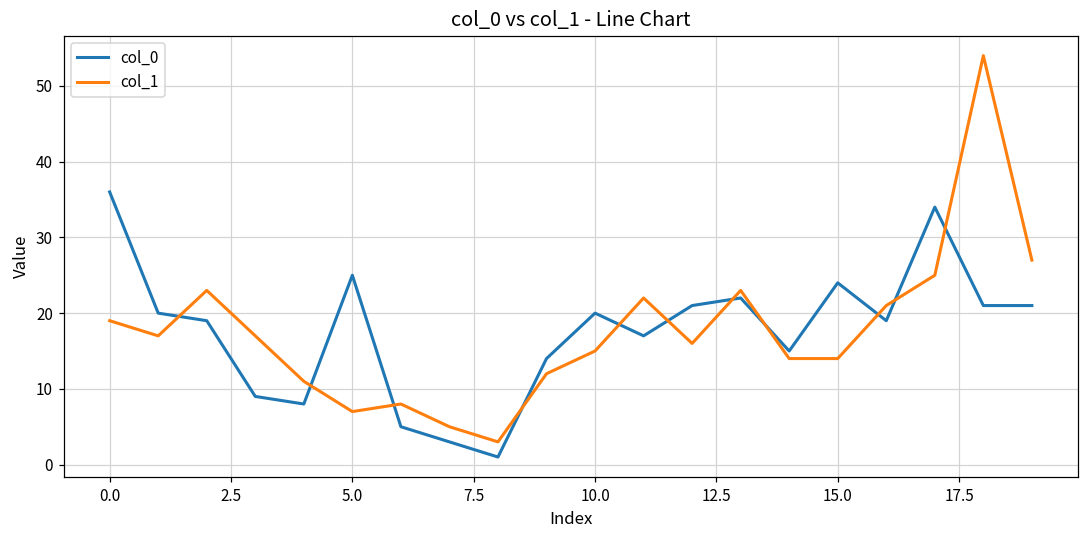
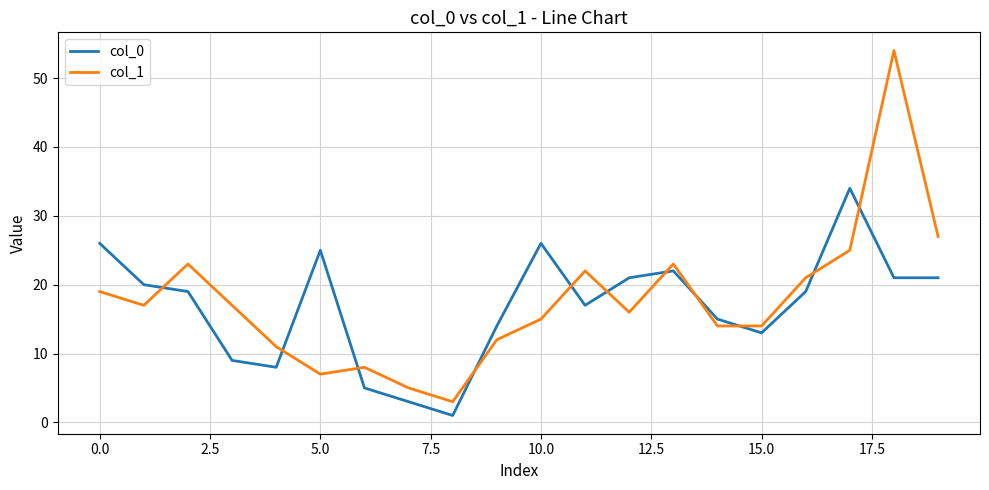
  {
    "col_0": {
-     "0.0": 36,
+     "0.0": 26,
      "5.0": 25,
-     "10.0": 20,
-     "15.0": 24
+     "10.0": 26,
+     "15.0": 13
    },
    "col_1": {
      "0.0": 19,
      "5.0": 7,
      "10.0": 15,
      "15.0": 14
    }
  }
